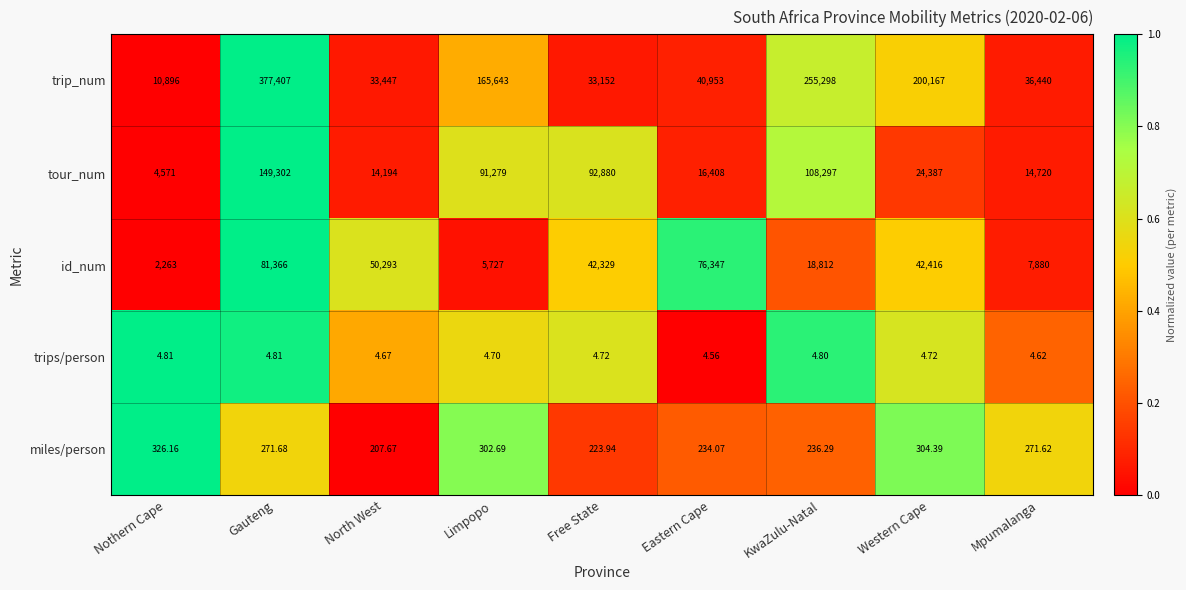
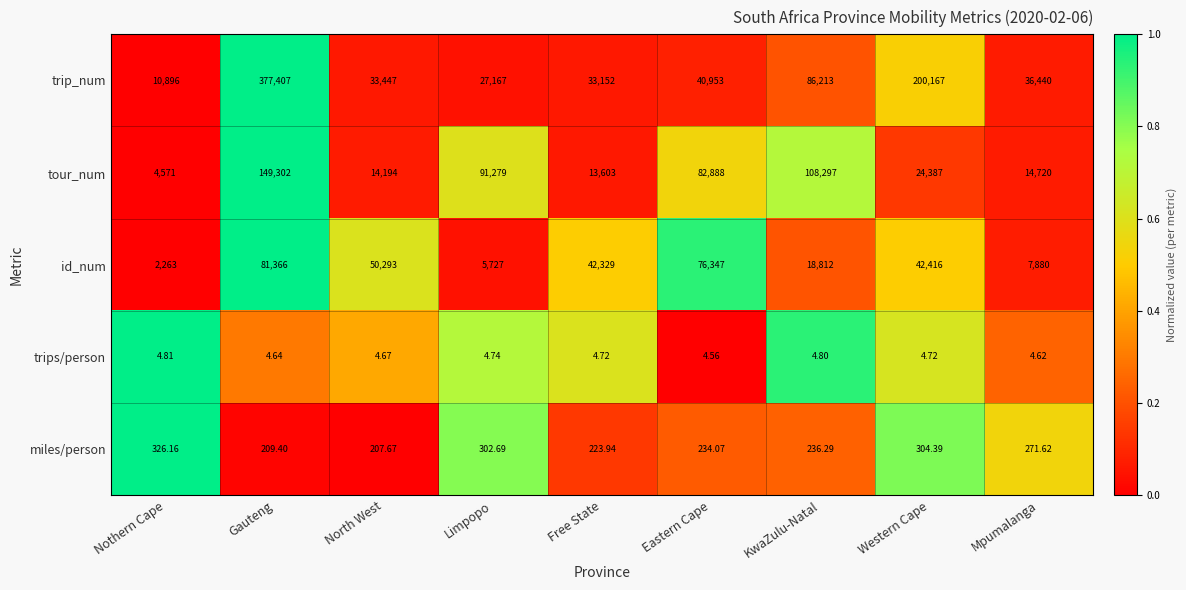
  {
    "trip_num": {
      "Nothern Cape": "10,896",
      "Gauteng": "377,407",
      "North West": "33,447",
-     "Limpopo": "165,643",
+     "Limpopo": "27,167",
      "Free State": "33,152",
      "Eastern Cape": "40,953",
-     "KwaZulu-Natal": "255,298",
+     "KwaZulu-Natal": "86,213",
      "Western Cape": "200,167",
      "Mpumalanga": "36,440"
    },
    "tour_num": {
      "Nothern Cape": "4,571",
      "Gauteng": "149,302",
      "North West": "14,194",
      "Limpopo": "91,279",
-     "Free State": "92,880",
-     "Eastern Cape": "16,408",
+     "Free State": "13,603",
+     "Eastern Cape": "82,888",
      "KwaZulu-Natal": "108,297",
      "Western Cape": "24,387",
      "Mpumalanga": "14,720"
    },
    "id_num": {
      "Nothern Cape": "2,263",
      "Gauteng": "81,366",
      "North West": "50,293",
      "Limpopo": "5,727",
      "Free State": "42,329",
      "Eastern Cape": "76,347",
      "KwaZulu-Natal": "18,812",
      "Western Cape": "42,416",
      "Mpumalanga": "7,880"
    },
    "trips/person": {
      "Nothern Cape": "4.81",
-     "Gauteng": "4.81",
+     "Gauteng": "4.64",
      "North West": "4.67",
-     "Limpopo": "4.70",
+     "Limpopo": "4.74",
      "Free State": "4.72",
      "Eastern Cape": "4.56",
      "KwaZulu-Natal": "4.80",
      "Western Cape": "4.72",
      "Mpumalanga": "4.62"
    },
    "miles/person": {
      "Nothern Cape": "326.16",
-     "Gauteng": "271.68",
+     "Gauteng": "209.40",
      "North West": "207.67",
      "Limpopo": "302.69",
      "Free State": "223.94",
      "Eastern Cape": "234.07",
      "KwaZulu-Natal": "236.29",
      "Western Cape": "304.39",
      "Mpumalanga": "271.62"
    }
  }
